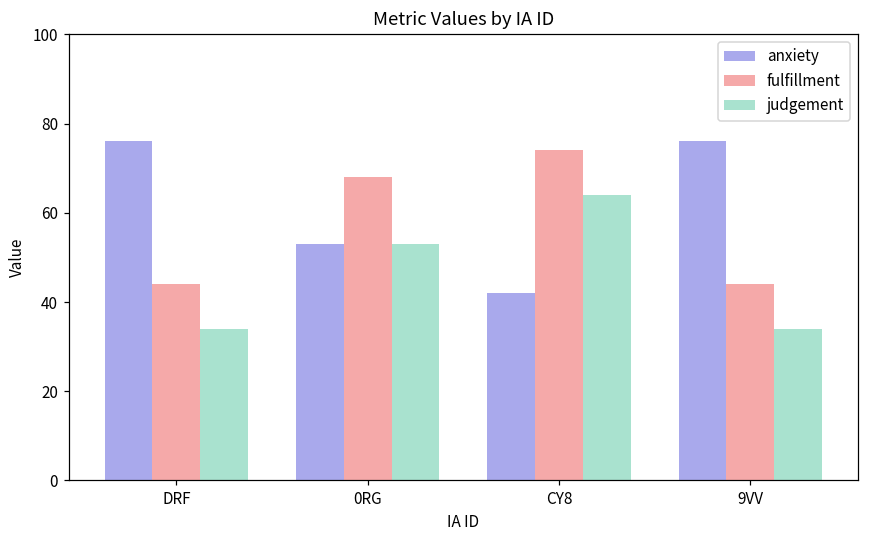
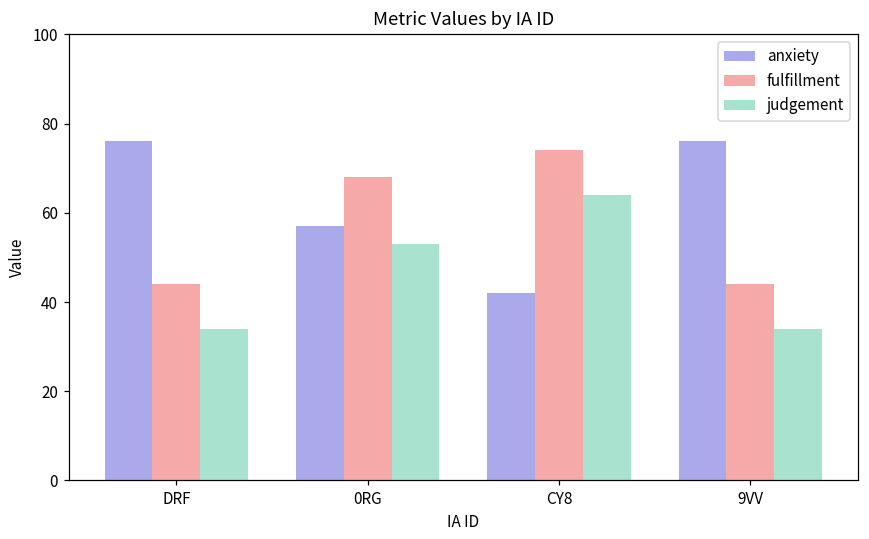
  {
    "anxiety": {
      "DRF": 76,
-     "0RG": 53,
+     "0RG": 57,
      "CY8": 42,
      "9VV": 76
    },
    "fulfillment": {
      "DRF": 44,
      "0RG": 68,
      "CY8": 74,
      "9VV": 44
    },
    "judgement": {
      "DRF": 34,
      "0RG": 53,
      "CY8": 64,
      "9VV": 34
    }
  }
